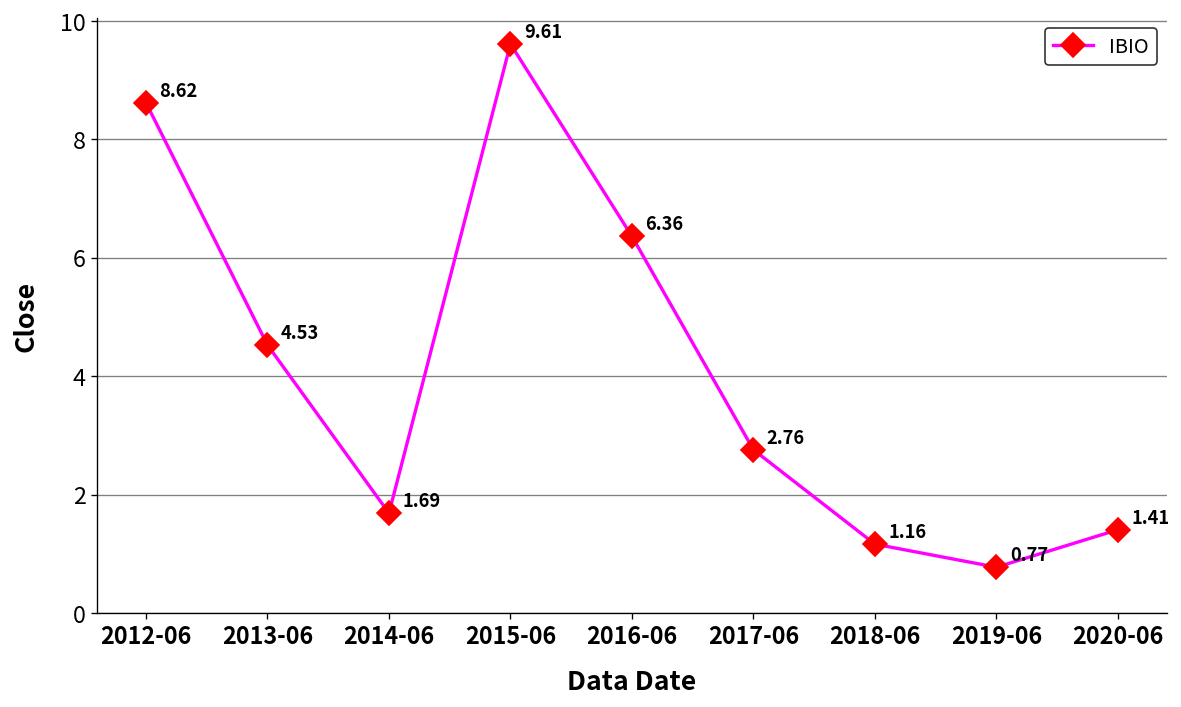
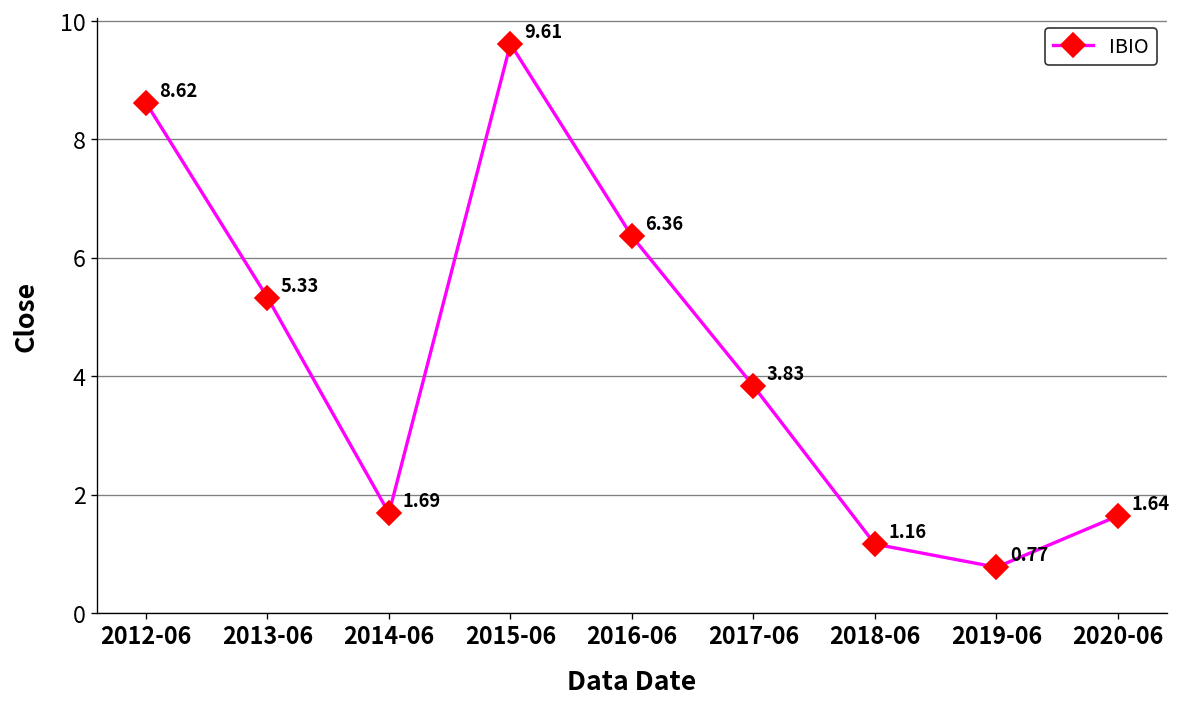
  {
    "2012-06": 8.62,
-   "2013-06": 4.53,
+   "2013-06": 5.33,
    "2014-06": 1.69,
    "2015-06": 9.61,
    "2016-06": 6.36,
-   "2017-06": 2.76,
+   "2017-06": 3.83,
    "2018-06": 1.16,
    "2019-06": 0.77,
-   "2020-06": 1.41
+   "2020-06": 1.64
  }
